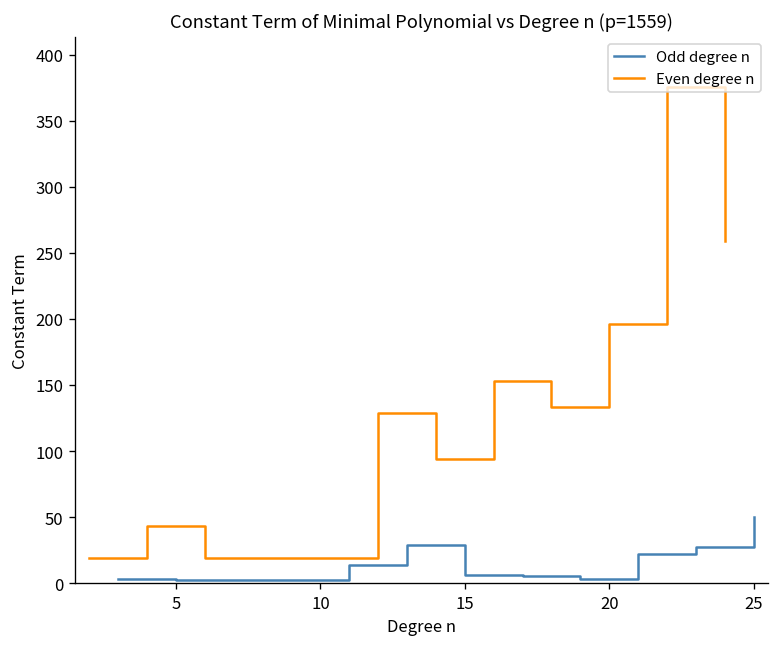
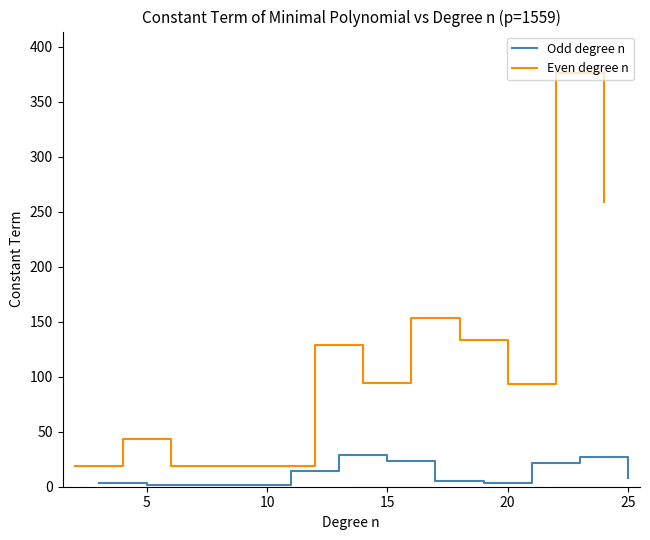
  {
    "Odd degree n": {
      "5": 2,
-     "15": 6,
-     "25": 50
+     "15": 23,
+     "25": 8
    },
    "Even degree n": {
      "10": 19,
-     "20": 196
+     "20": 93
    }
  }
